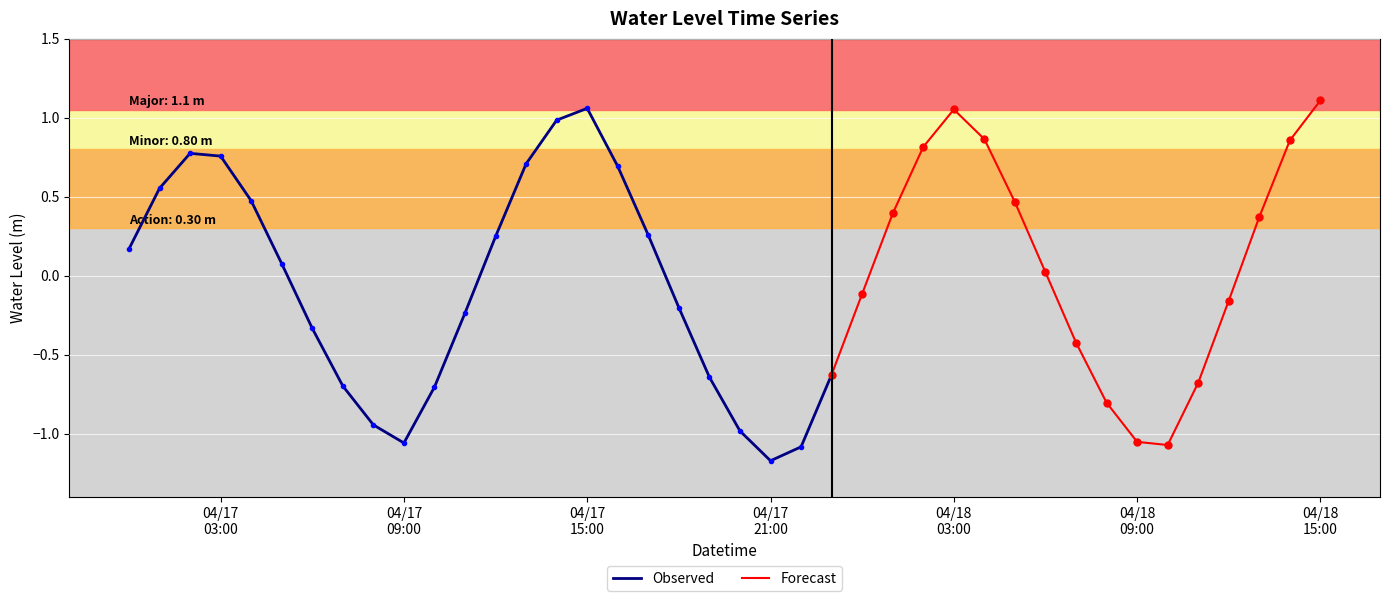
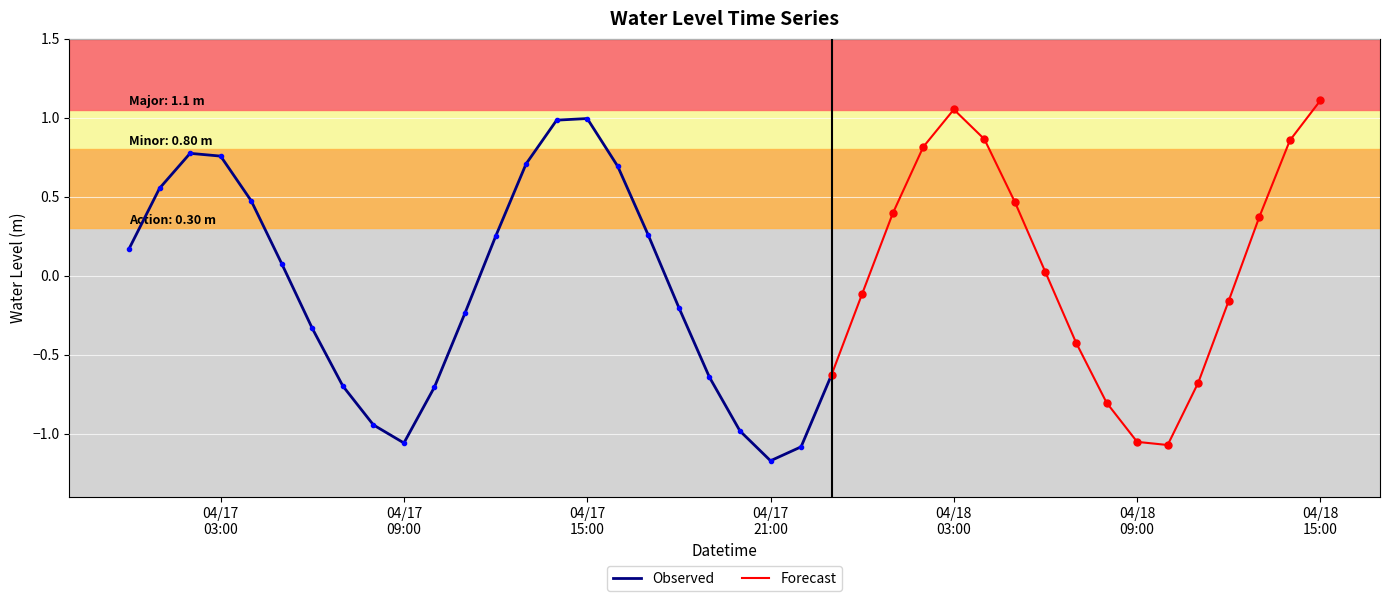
  {
    "Observed": {
      "04/17 03:00": 0.76,
      "04/17 09:00": -1.06,
-     "04/17 15:00": 1.06,
+     "04/17 15:00": 1.00,
      "04/17 21:00": -1.17
    },
    "Forecast": {
      "04/18 03:00": 1.05,
      "04/18 09:00": -1.05,
      "04/18 15:00": 1.11
    }
  }
